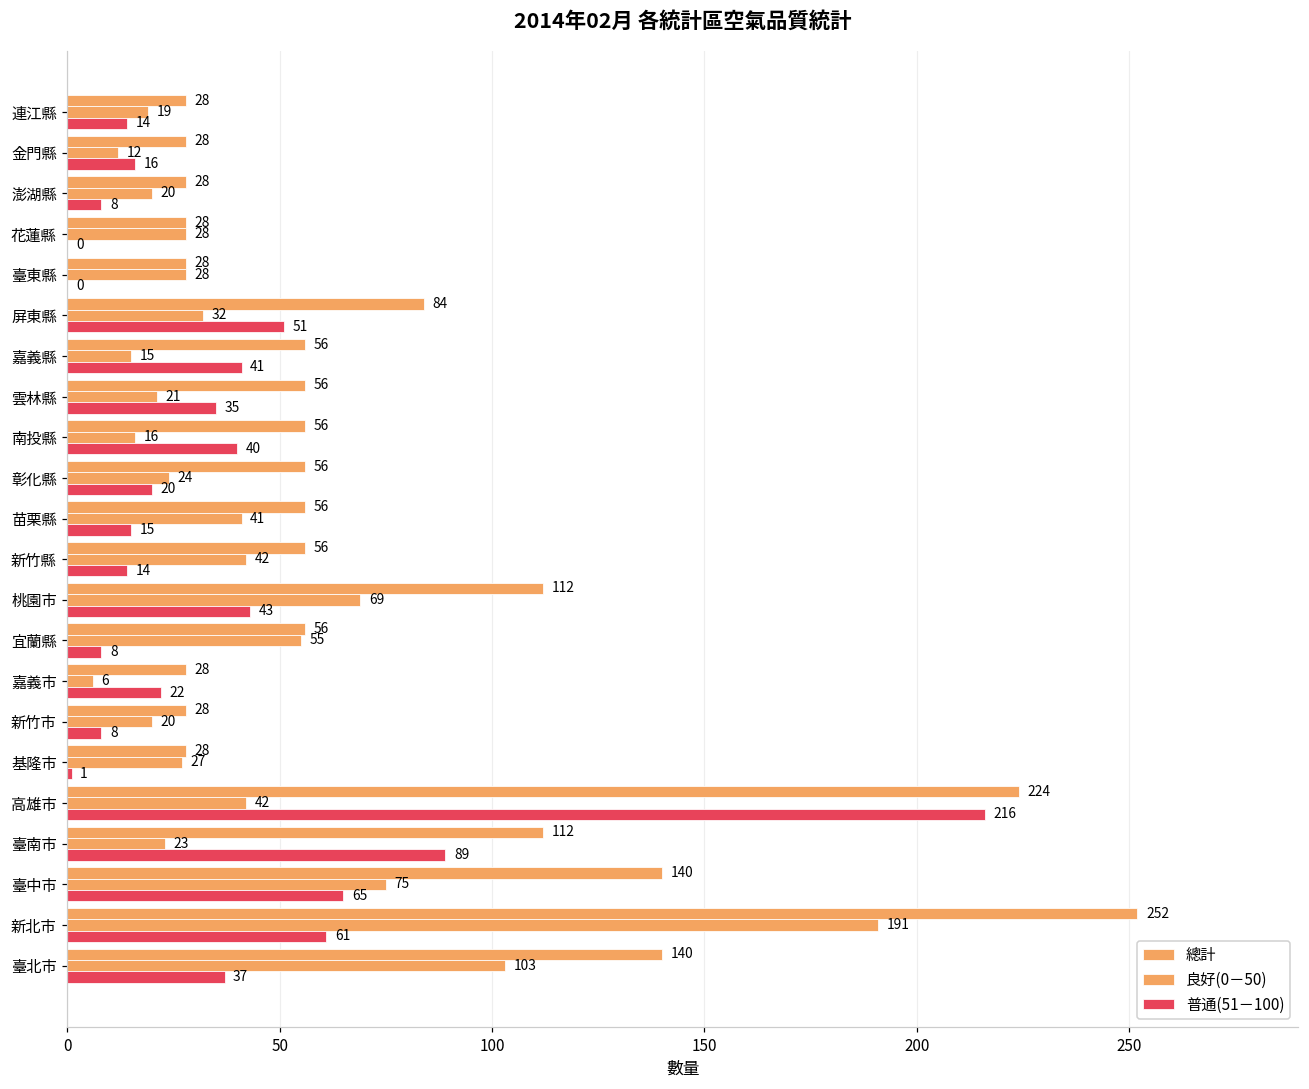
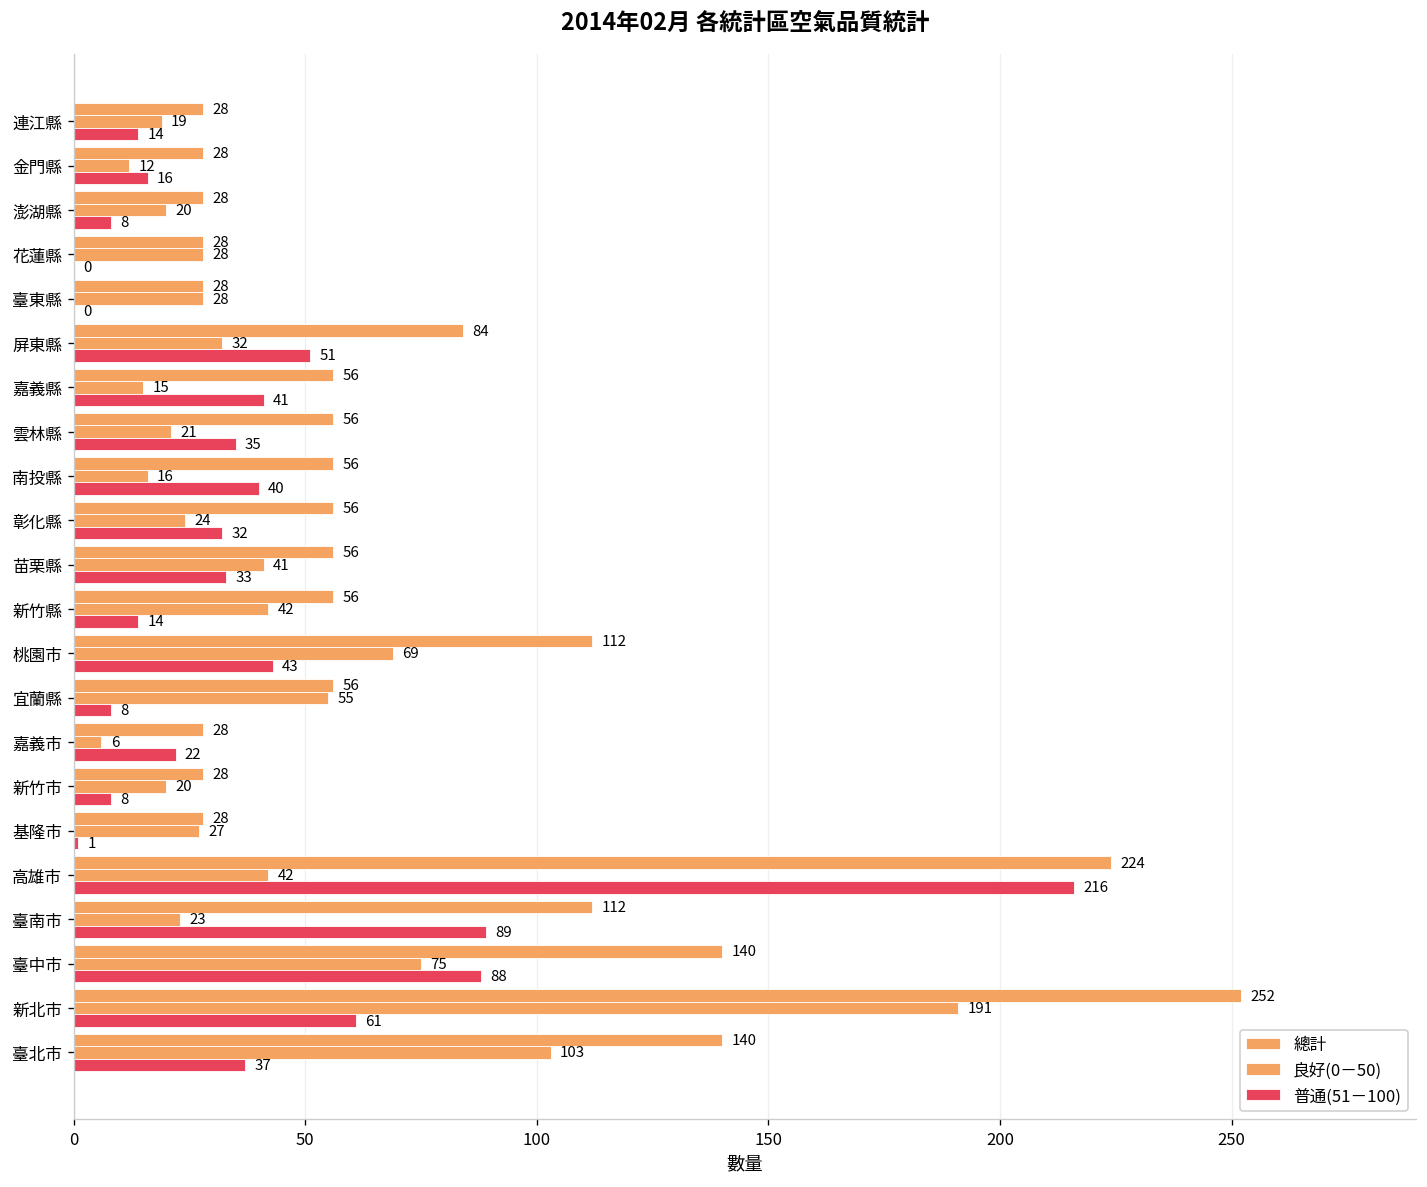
  {
    "普通(51－100)": {
      "連江縣": 14,
      "金門縣": 16,
      "澎湖縣": 8,
      "花蓮縣": 0,
      "臺東縣": 0,
      "屏東縣": 51,
      "嘉義縣": 41,
      "雲林縣": 35,
      "南投縣": 40,
-     "彰化縣": 20,
-     "苗栗縣": 15,
+     "彰化縣": 32,
+     "苗栗縣": 33,
      "新竹縣": 14,
      "桃園市": 43,
      "宜蘭縣": 8,
      "嘉義市": 22,
      "新竹市": 8,
      "基隆市": 1,
      "高雄市": 216,
      "臺南市": 89,
-     "臺中市": 65,
+     "臺中市": 88,
      "新北市": 61,
      "臺北市": 37
    }
  }
